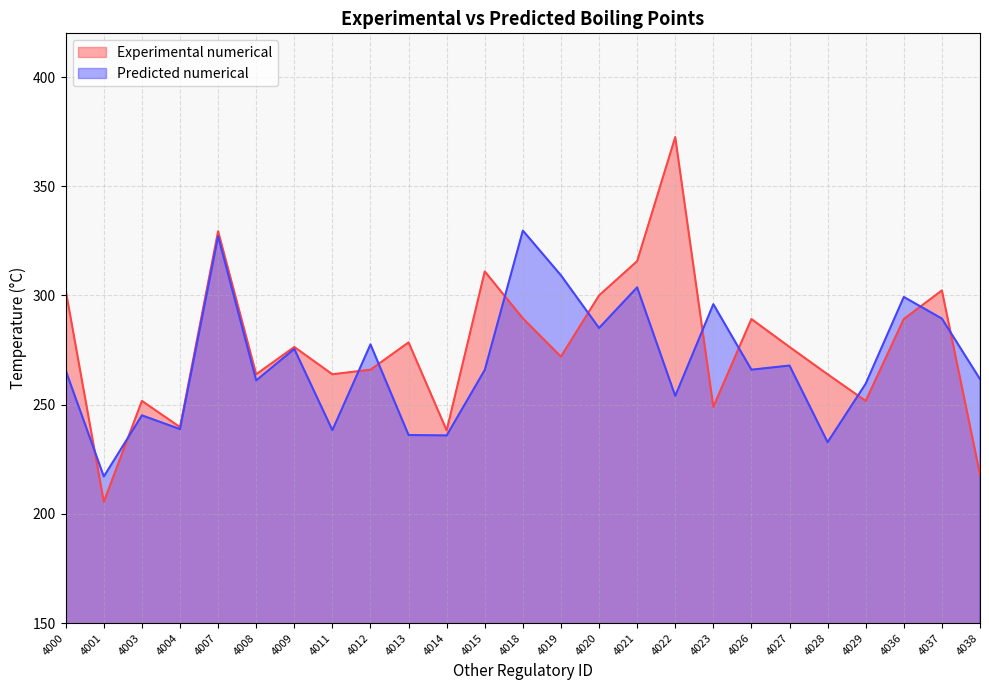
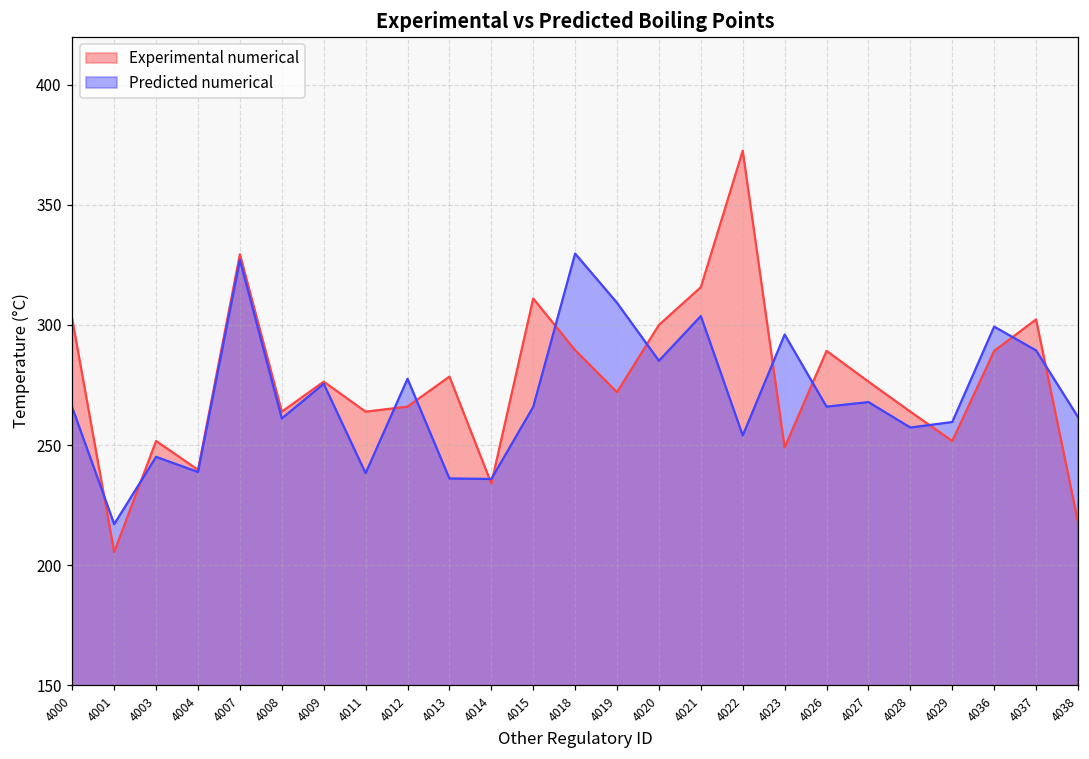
  {
    "Experimental numerical": {
      "4000": 302,
      "4001": 206,
      "4003": 252,
      "4007": 329,
      "4008": 264,
      "4011": 264,
      "4012": 266,
      "4013": 279,
-     "4014": 238,
+     "4014": 234,
      "4015": 311,
      "4018": 290,
      "4019": 272,
      "4020": 300,
      "4021": 316,
      "4022": 373,
      "4023": 249,
      "4026": 289,
      "4027": 276,
      "4028": 264,
      "4029": 252,
      "4036": 289,
      "4037": 302,
      "4038": 218
    },
    "Predicted numerical": {
      "4000": 266,
      "4001": 217,
      "4003": 245,
      "4007": 327,
      "4008": 261,
      "4011": 238,
      "4012": 278,
      "4013": 236,
      "4014": 236,
      "4015": 266,
      "4018": 330,
      "4019": 309,
      "4020": 285,
      "4021": 304,
      "4022": 254,
      "4023": 296,
      "4026": 266,
      "4027": 268,
-     "4028": 233,
+     "4028": 257,
      "4029": 260,
      "4036": 299,
      "4037": 289,
      "4038": 262
    }
  }
